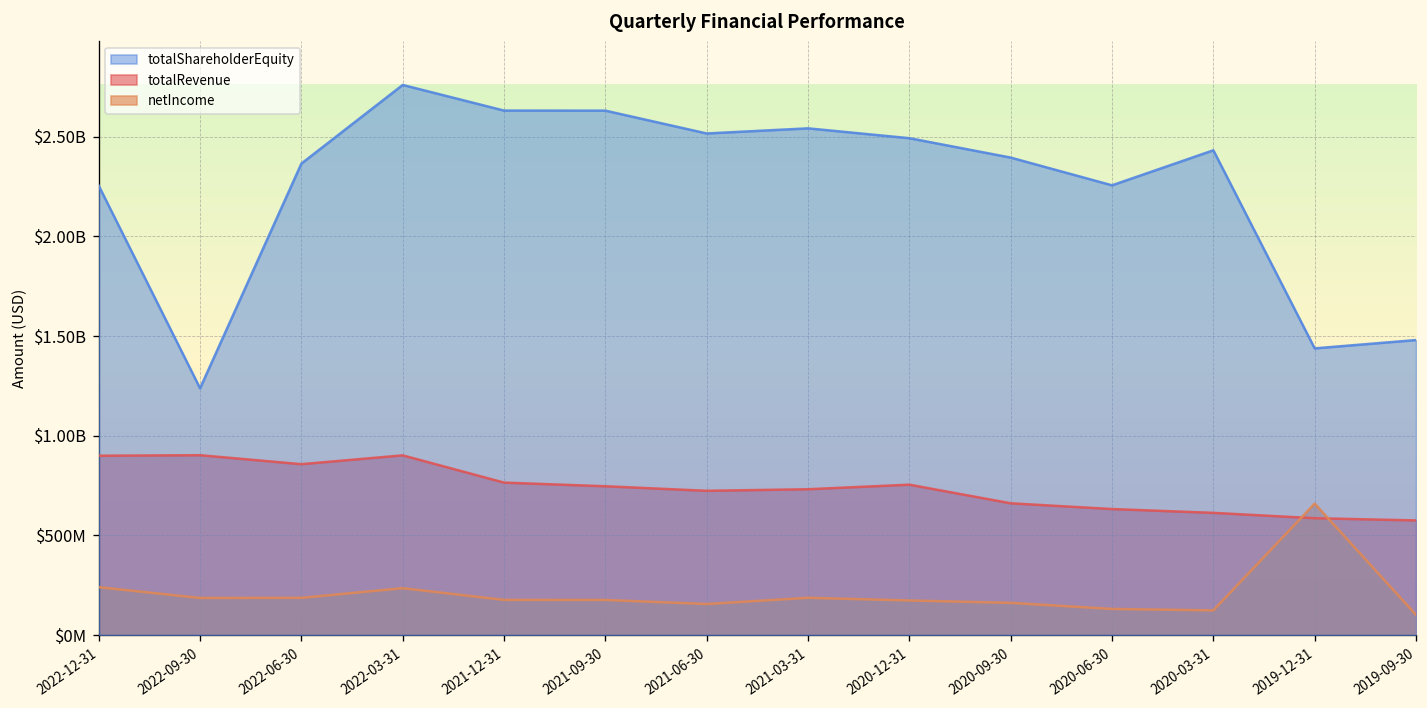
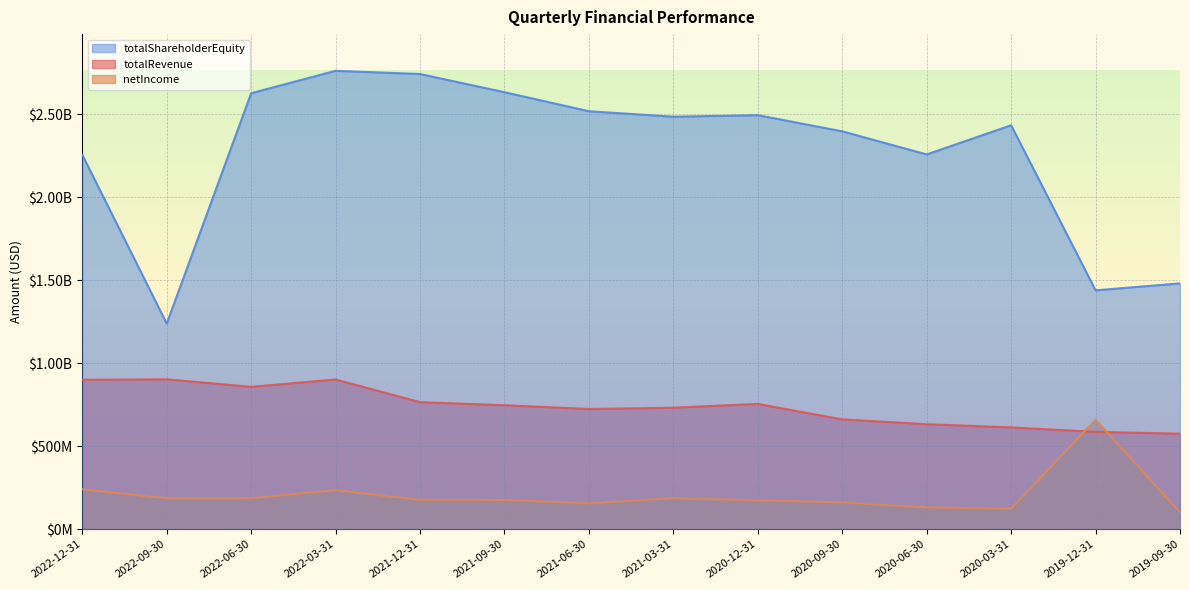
  {
    "totalShareholderEquity": {
      "2022-12-31": "$2250000000",
      "2022-09-30": "$1240000000",
-     "2022-06-30": "$2370000000",
+     "2022-06-30": "$2630000000",
      "2022-03-31": "$2760000000",
-     "2021-12-31": "$2630000000",
+     "2021-12-31": "$2740000000",
      "2021-09-30": "$2630000000",
      "2021-06-30": "$2520000000",
-     "2021-03-31": "$2540000000",
+     "2021-03-31": "$2480000000",
      "2020-12-31": "$2490000000",
      "2020-09-30": "$2400000000",
      "2020-06-30": "$2260000000",
      "2020-03-31": "$2430000000",
      "2019-12-31": "$1440000000",
      "2019-09-30": "$1480000000"
    }
  }
